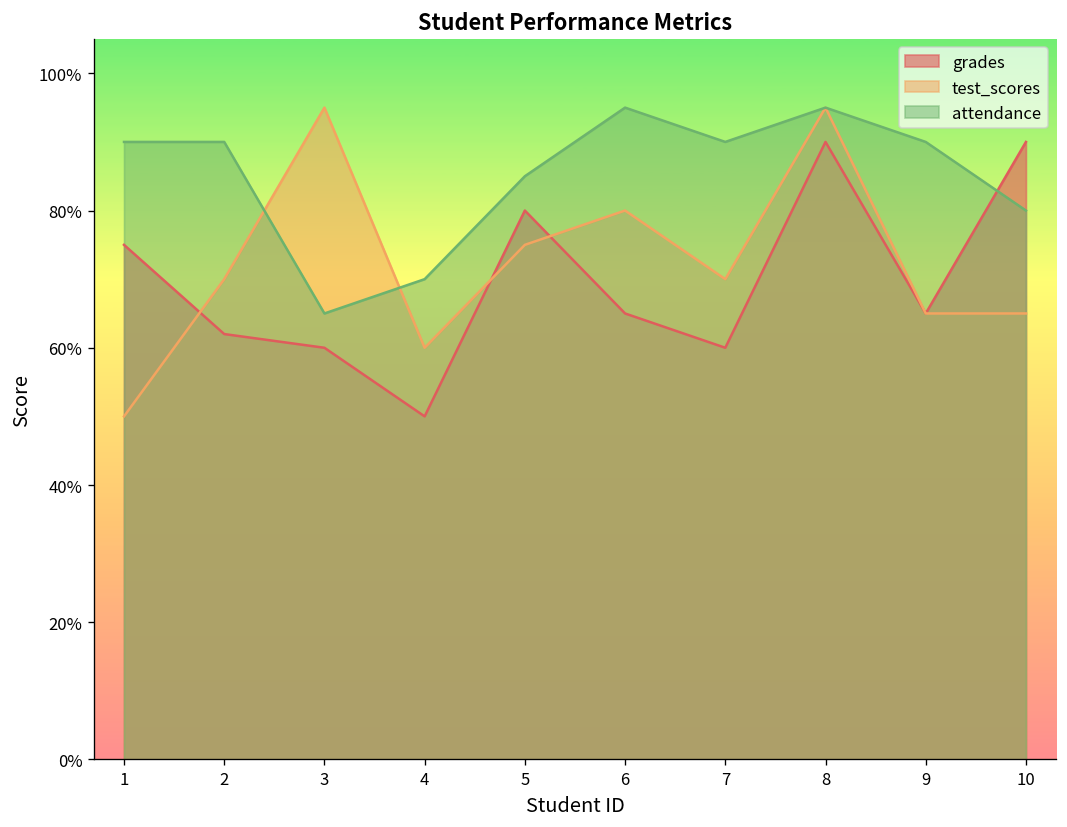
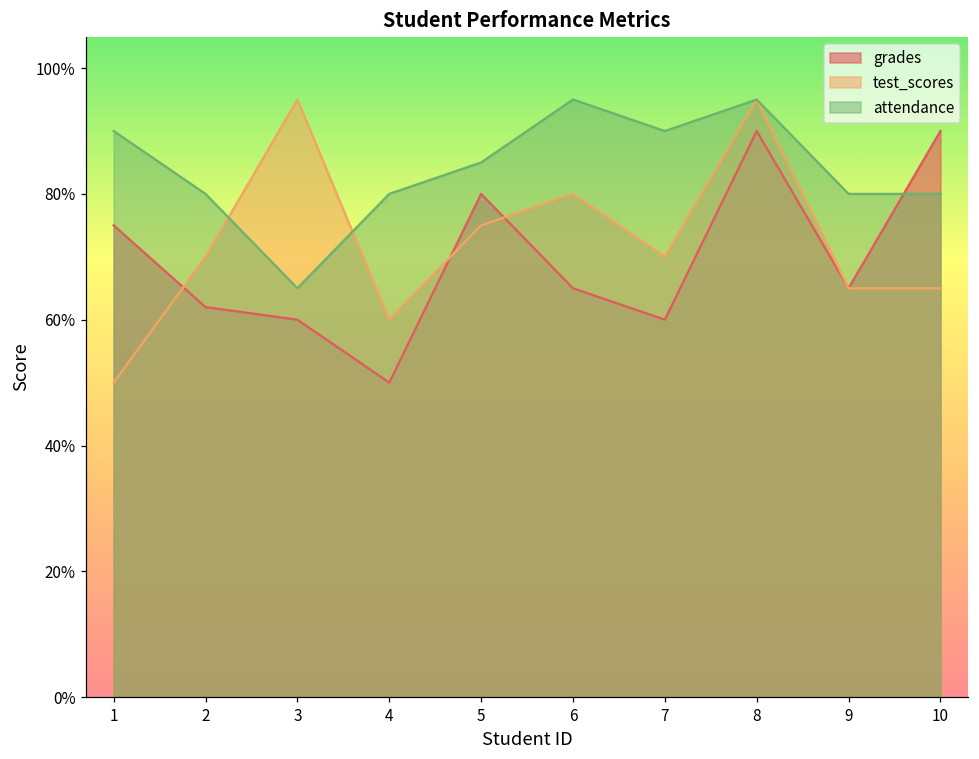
  {
    "grades": {
      "1": "75%",
      "2": "62%",
      "3": "60%",
      "4": "50%",
      "5": "80%",
      "6": "65%",
      "7": "60%",
      "8": "90%",
      "10": "90%"
    },
    "test_scores": {
      "1": "50%",
      "2": "70%",
      "3": "95%",
      "4": "60%",
      "5": "75%",
      "6": "80%",
      "7": "70%",
      "10": "65%"
    },
    "attendance": {
      "1": "90%",
-     "2": "90%",
+     "2": "80%",
      "3": "65%",
-     "4": "70%",
+     "4": "80%",
      "5": "85%",
      "6": "95%",
      "7": "90%",
-     "9": "90%",
+     "9": "80%",
      "10": "80%"
    }
  }
